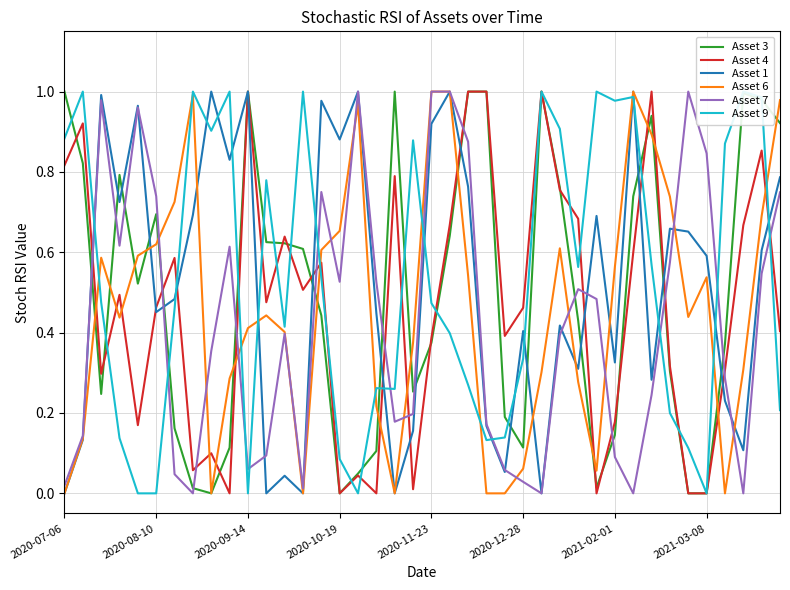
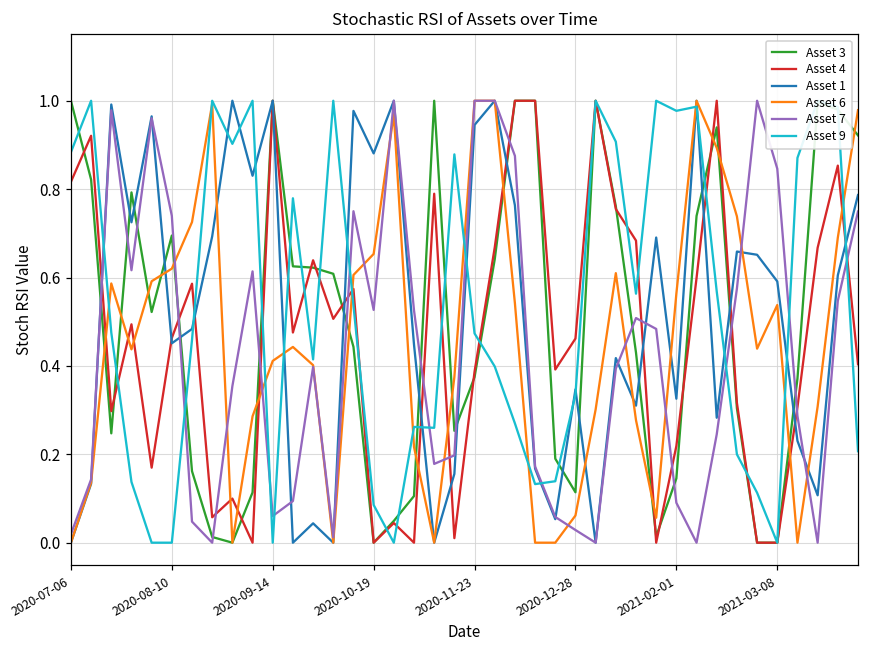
  {
    "Asset 3": {
      "2020-07-06": 1.00,
      "2020-08-10": 0.69,
      "2020-11-23": 0.37,
      "2020-12-28": 0.11,
      "2021-02-01": 0.15
    },
    "Asset 4": {
      "2020-07-06": 0.82,
      "2020-08-10": 0.46,
      "2020-11-23": 0.39,
      "2020-12-28": 0.46,
-     "2021-02-01": 0.18
+     "2021-02-01": 0.22
    },
    "Asset 1": {
      "2020-08-10": 0.45,
      "2020-10-19": 0.88,
-     "2020-11-23": 0.92,
-     "2020-12-28": 0.40,
+     "2020-11-23": 0.95,
+     "2020-12-28": 0.35,
      "2021-02-01": 0.33,
      "2021-03-08": 0.59
    },
    "Asset 6": {
      "2020-08-10": 0.62,
      "2020-09-14": 0.41,
      "2020-10-19": 0.65,
      "2020-12-28": 0.06,
      "2021-02-01": 0.56,
      "2021-03-08": 0.54
    },
    "Asset 7": {
      "2020-07-06": 0.02,
      "2020-08-10": 0.74,
      "2020-09-14": 0.06,
      "2020-10-19": 0.53,
      "2020-12-28": 0.03,
      "2021-02-01": 0.09,
      "2021-03-08": 0.85
    },
    "Asset 9": {
      "2020-07-06": 0.88,
      "2020-08-10": 0.00,
      "2020-09-14": 0.00,
      "2020-10-19": 0.09,
      "2020-11-23": 0.47,
      "2020-12-28": 0.33,
      "2021-02-01": 0.98
    }
  }
